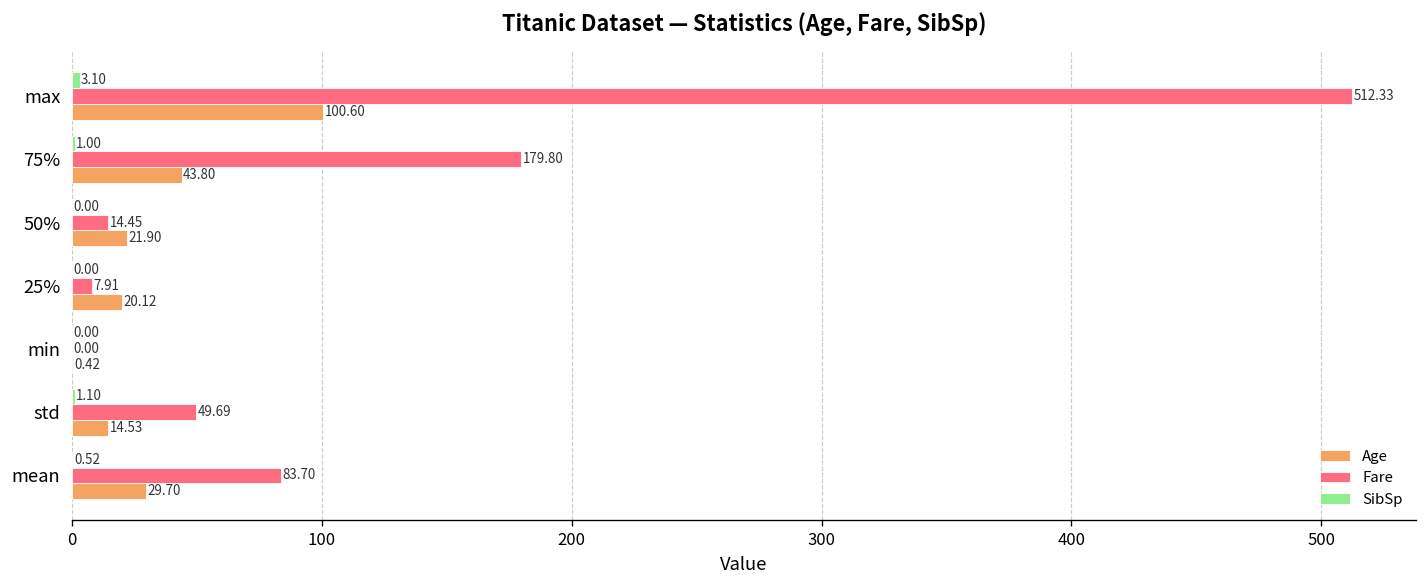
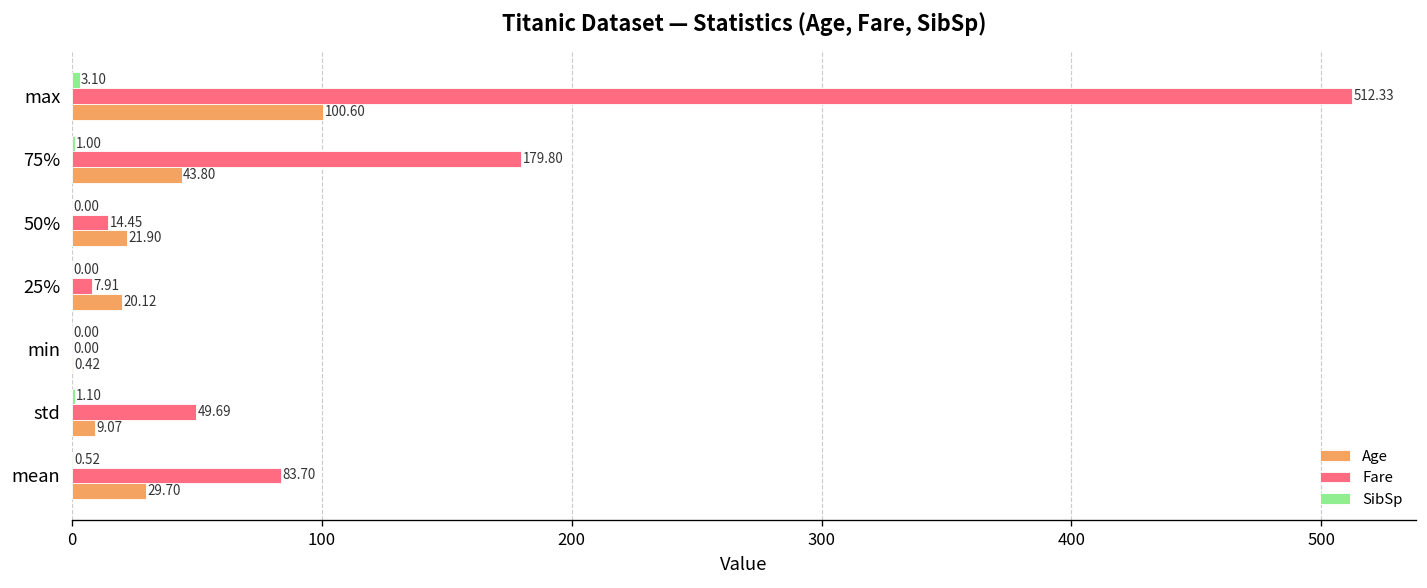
  {
    "Age": {
      "max": 100.60,
      "75%": 43.80,
      "50%": 21.90,
      "25%": 20.12,
      "min": 0.42,
-     "std": 14.53,
+     "std": 9.07,
      "mean": 29.70
    },
    "Fare": {
      "max": 512.33,
      "75%": 179.80,
      "50%": 14.45,
      "25%": 7.91,
      "min": 0.00,
      "std": 49.69,
      "mean": 83.70
    },
    "SibSp": {
      "max": 3.10,
      "75%": 1.00,
      "50%": 0.00,
      "25%": 0.00,
      "min": 0.00,
      "std": 1.10,
      "mean": 0.52
    }
  }
